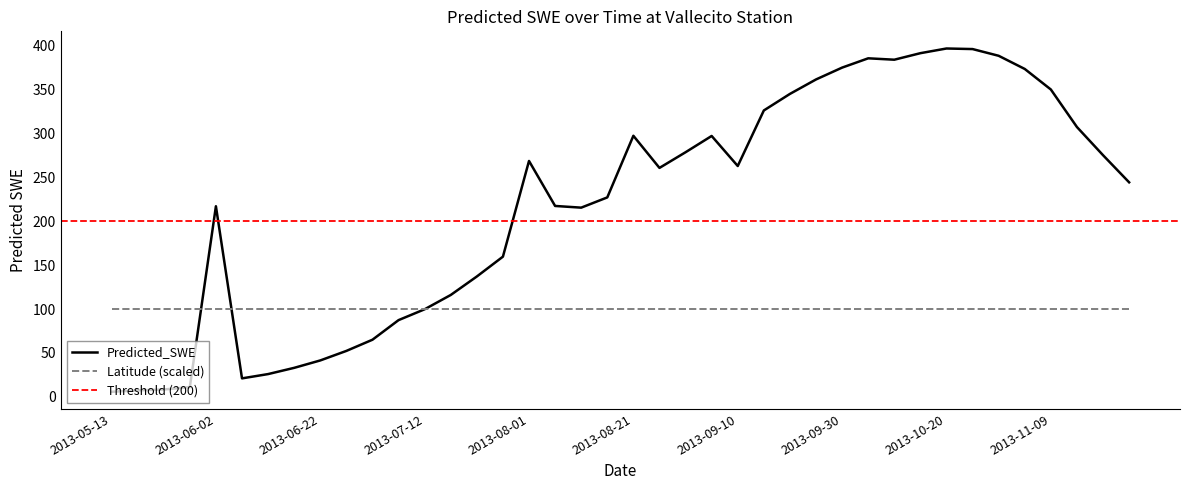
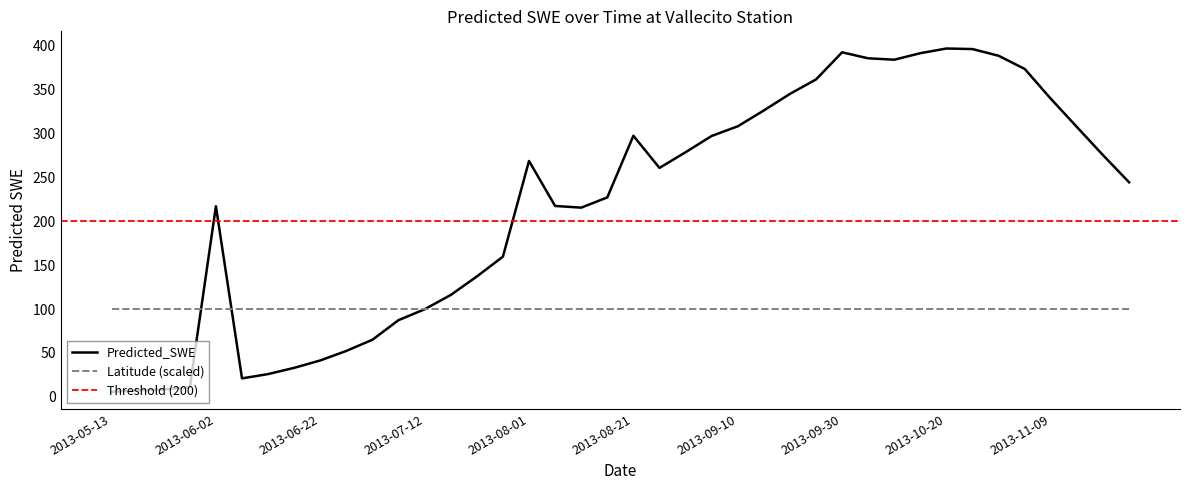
  {
    "Predicted_SWE": {
      "2013-06-02": 220,
      "2013-06-22": 40,
      "2013-08-01": 270,
      "2013-08-21": 300,
-     "2013-09-10": 260,
-     "2013-09-30": 370,
+     "2013-09-10": 310,
+     "2013-09-30": 390,
      "2013-10-20": 400,
-     "2013-11-09": 350
+     "2013-11-09": 340
    },
    "Latitude (scaled)": {
      "2013-05-13": 100,
      "2013-06-02": 100,
      "2013-06-22": 100,
      "2013-08-01": 100,
      "2013-08-21": 100,
      "2013-09-10": 100,
      "2013-09-30": 100,
      "2013-10-20": 100,
      "2013-11-09": 100
    }
  }
